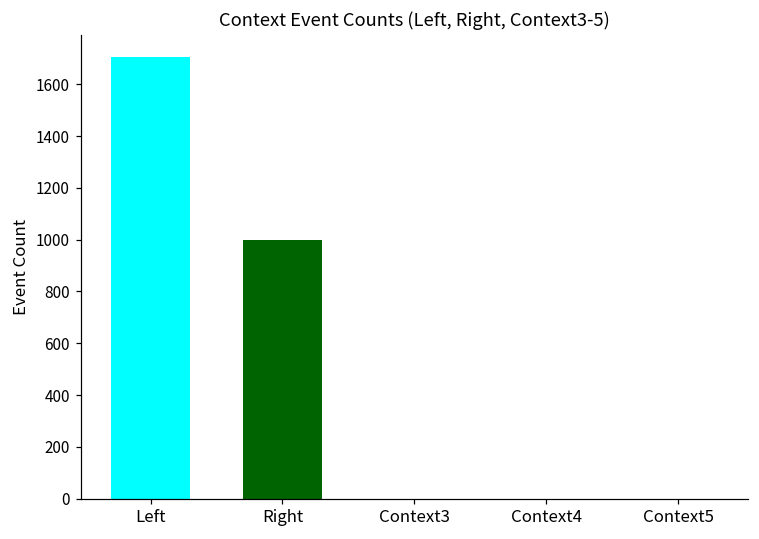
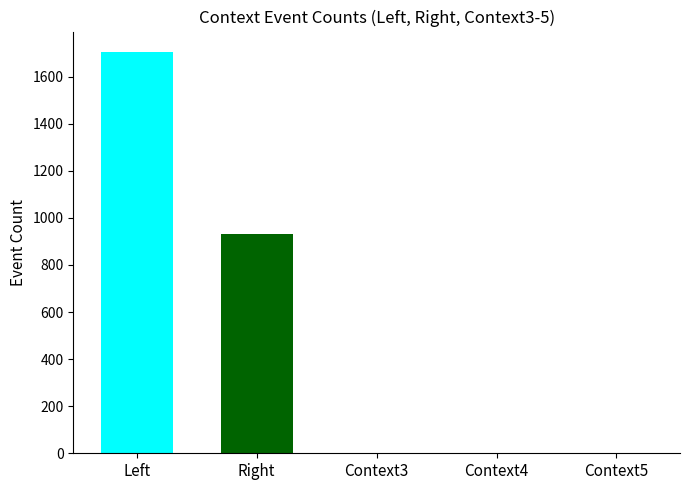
  {
    "Left": 1710,
-   "Right": 1000,
+   "Right": 930,
    "Context3": 0,
    "Context4": 0,
    "Context5": 0
  }
